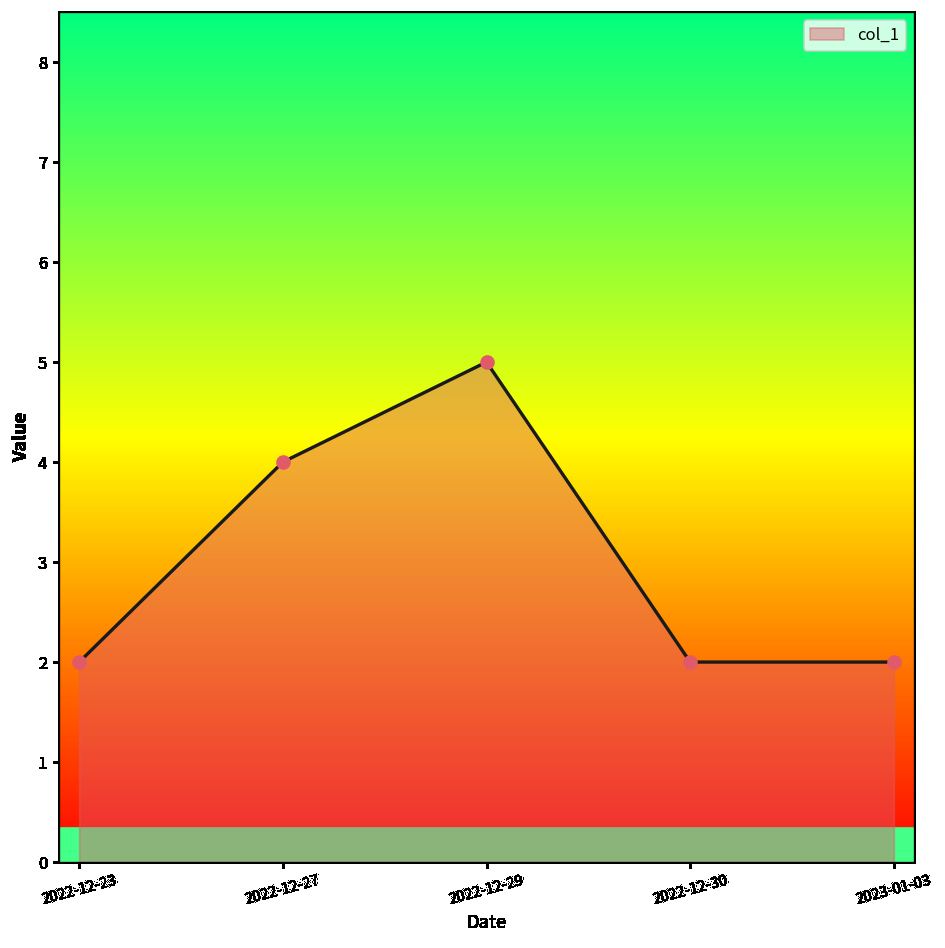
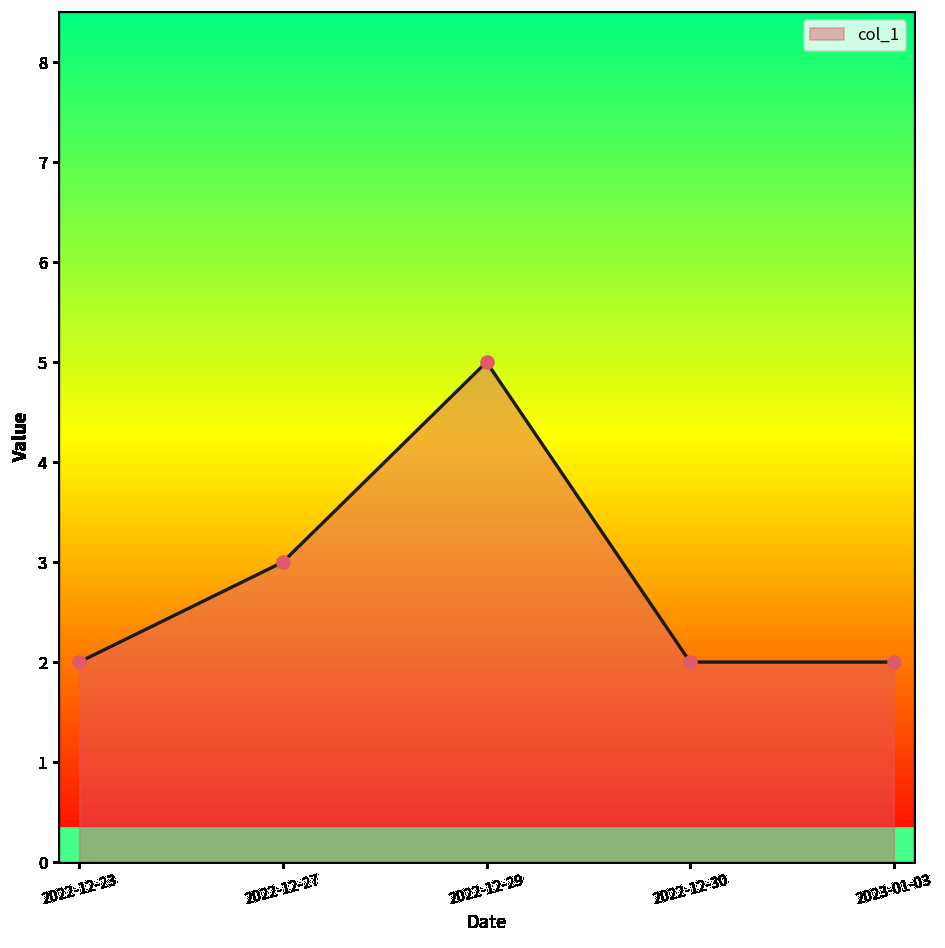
  {
    "2022-12-23": 2,
-   "2022-12-27": 4,
+   "2022-12-27": 3,
    "2022-12-29": 5,
    "2022-12-30": 2,
    "2023-01-03": 2
  }
